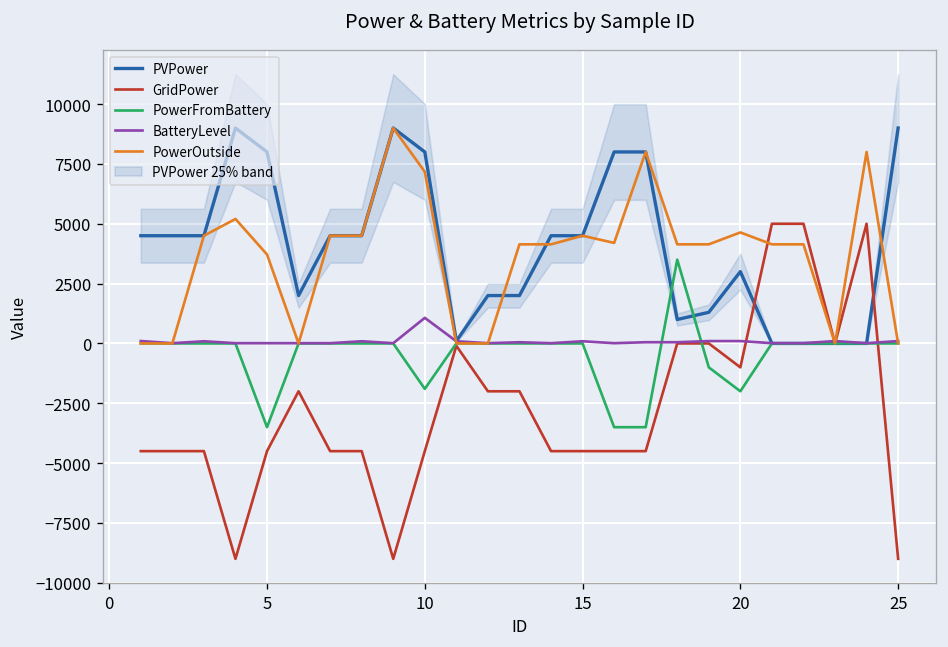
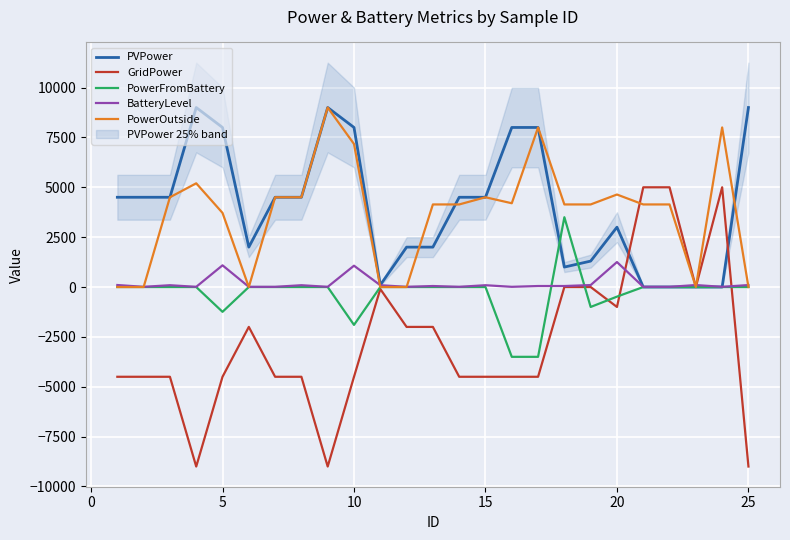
  {
    "GridPower": {
      "5": -4500,
      "10": -4500,
      "15": -4500,
      "20": -1000,
      "25": -9000
    },
    "PowerFromBattery": {
-     "5": -3500,
+     "5": -1200,
      "10": -1900,
-     "20": -2000
+     "20": -500
    },
    "BatteryLevel": {
-     "5": 0,
+     "5": 1100,
      "10": 1100,
-     "20": 100
+     "20": 1300
    },
    "PowerOutside": {
      "5": 3700,
      "10": 7200,
      "20": 4600
    }
  }
